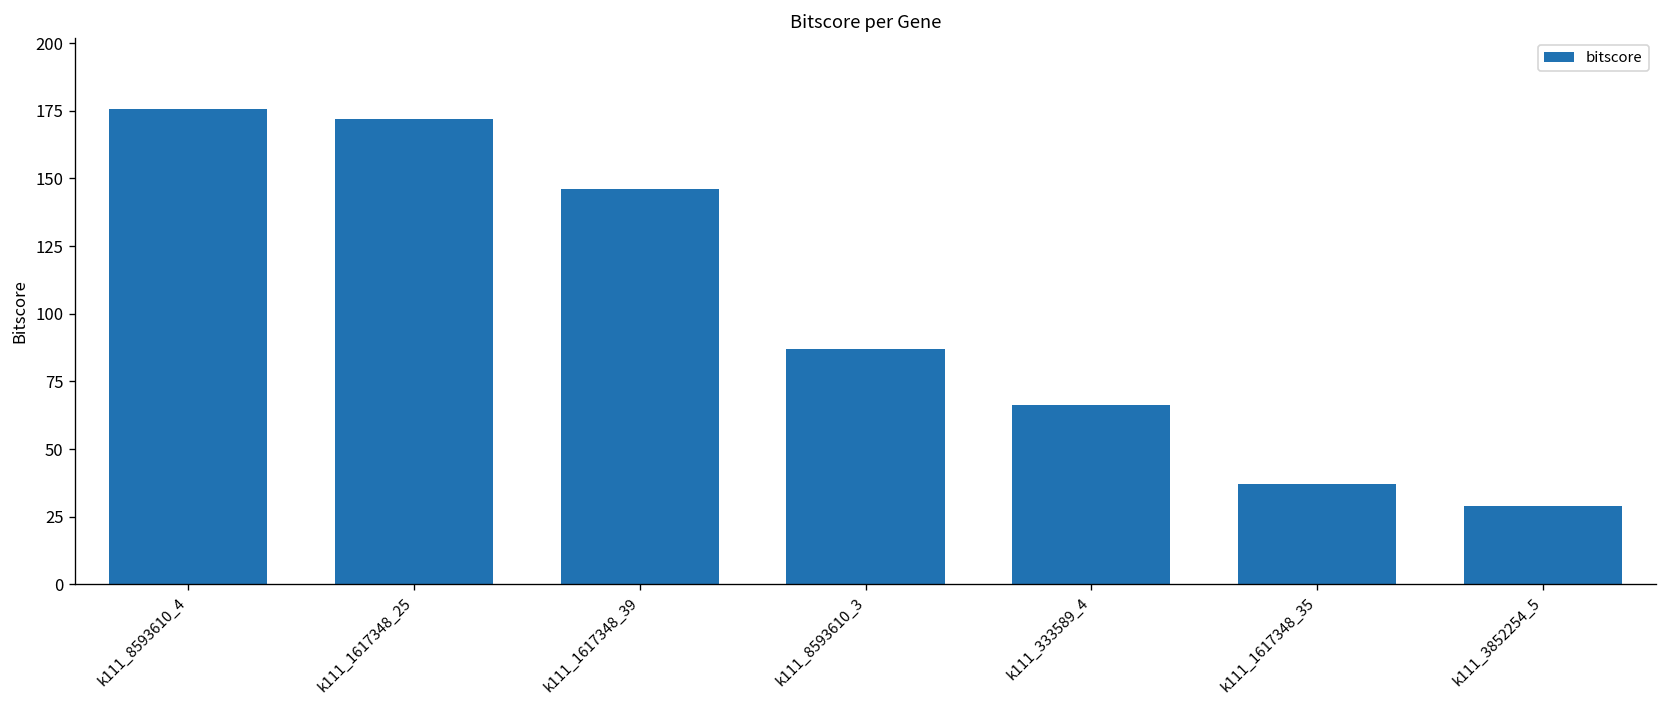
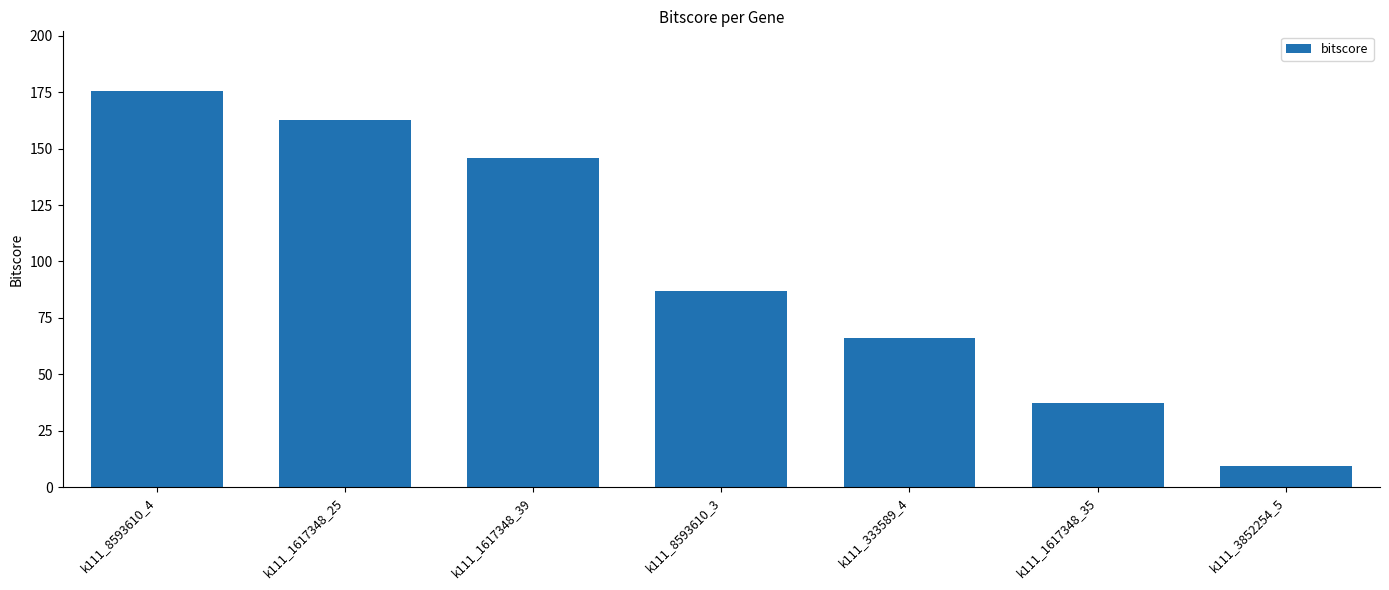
  {
    "k111_8593610_4": 176,
-   "k111_1617348_25": 172,
+   "k111_1617348_25": 163,
    "k111_1617348_39": 146,
    "k111_8593610_3": 87,
    "k111_333589_4": 66,
    "k111_1617348_35": 37,
-   "k111_3852254_5": 29
+   "k111_3852254_5": 9
  }
